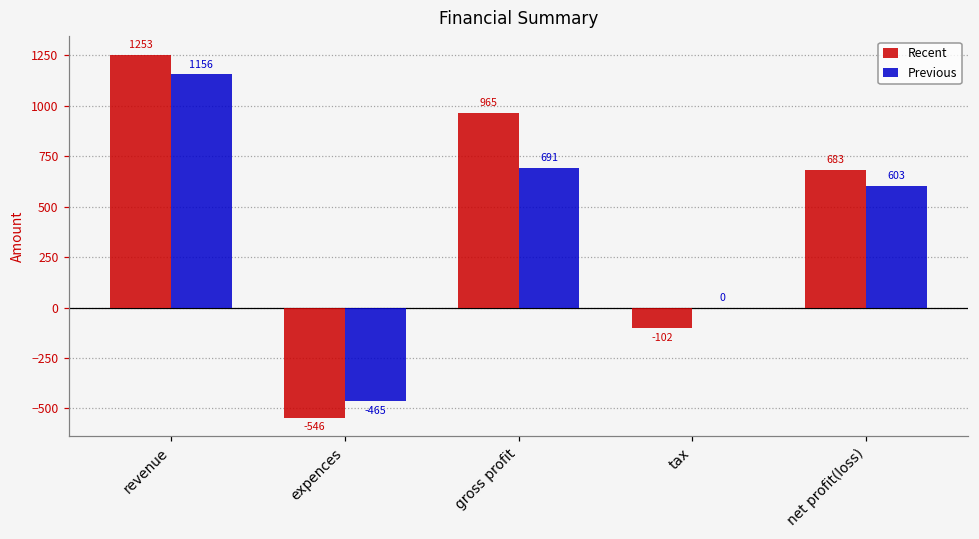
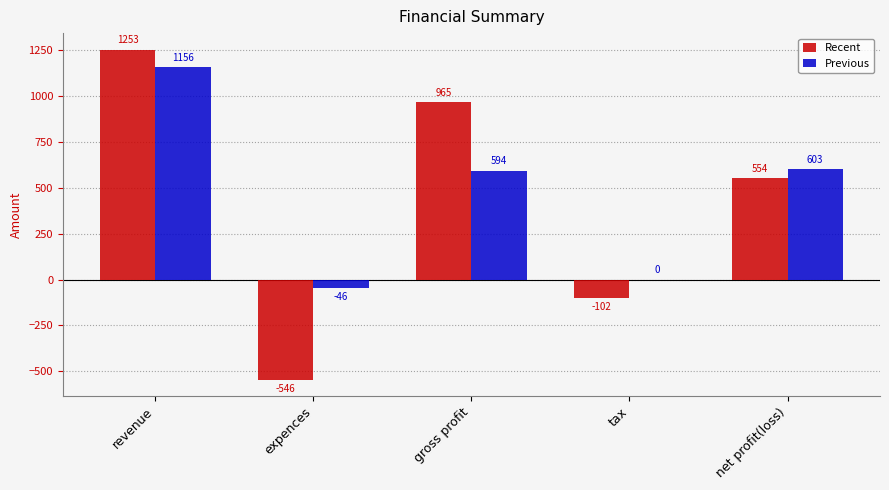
  {
    "Recent": {
      "revenue": 1253,
      "expences": -546,
      "gross profit": 965,
      "tax": -102,
-     "net profit(loss)": 683
+     "net profit(loss)": 554
    },
    "Previous": {
      "revenue": 1156,
-     "expences": -465,
-     "gross profit": 691,
+     "expences": -46,
+     "gross profit": 594,
      "tax": 0,
      "net profit(loss)": 603
    }
  }
